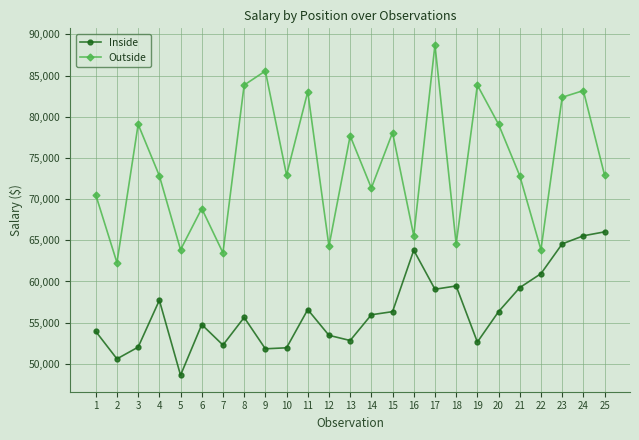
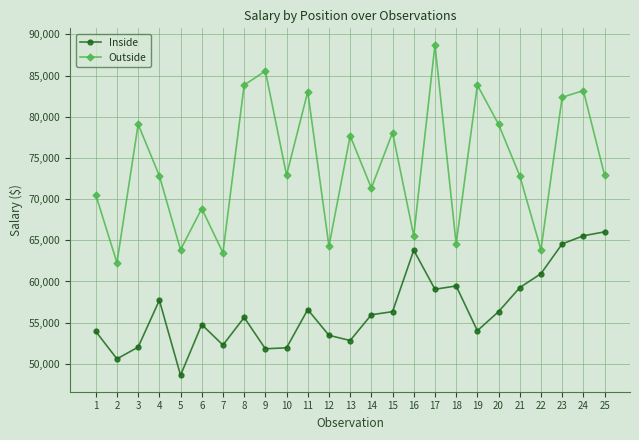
  {
    "Inside": {
      "1": "54,000",
      "2": "51,000",
      "3": "52,000",
      "4": "58,000",
      "5": "49,000",
      "6": "55,000",
      "7": "52,000",
      "8": "56,000",
      "9": "52,000",
      "10": "52,000",
      "11": "57,000",
      "12": "53,000",
      "13": "53,000",
      "14": "56,000",
      "15": "56,000",
      "16": "64,000",
      "17": "59,000",
      "18": "59,000",
-     "19": "53,000",
+     "19": "54,000",
      "20": "56,000",
      "21": "59,000",
      "22": "61,000",
      "23": "65,000",
      "24": "66,000",
      "25": "66,000"
    },
    "Outside": {
      "1": "71,000",
      "2": "62,000",
      "3": "79,000",
      "4": "73,000",
      "5": "64,000",
      "6": "69,000",
      "7": "63,000",
      "8": "84,000",
      "9": "86,000",
      "10": "73,000",
      "11": "83,000",
      "12": "64,000",
      "13": "78,000",
      "14": "71,000",
      "15": "78,000",
      "16": "66,000",
      "17": "89,000",
      "18": "65,000",
      "19": "84,000",
      "20": "79,000",
      "21": "73,000",
      "22": "64,000",
      "23": "82,000",
      "24": "83,000",
      "25": "73,000"
    }
  }
